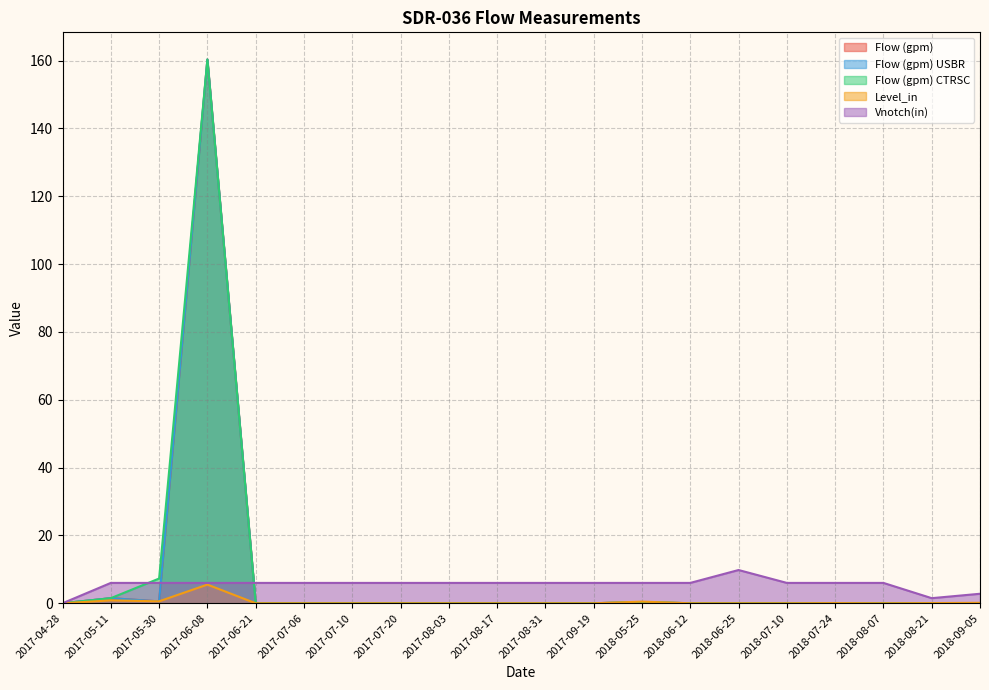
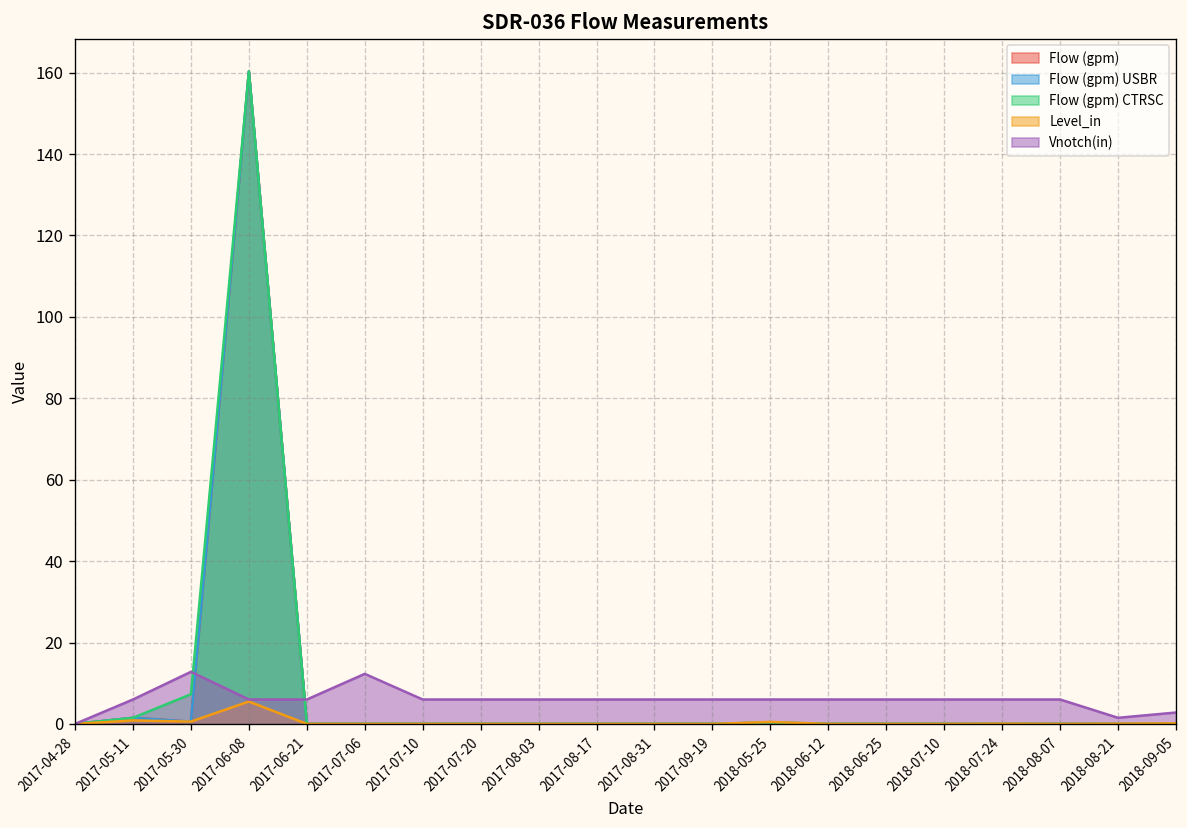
  {
    "Flow (gpm) CTRSC": {
      "2017-05-30": 7
    },
    "Vnotch(in)": {
      "2017-05-11": 6,
-     "2017-05-30": 6,
+     "2017-05-30": 13,
      "2017-06-21": 6,
-     "2017-07-06": 6,
+     "2017-07-06": 12,
      "2017-07-10": 6,
      "2017-07-20": 6,
      "2017-08-03": 6,
      "2017-08-17": 6,
      "2017-08-31": 6,
      "2017-09-19": 6,
      "2018-05-25": 6,
      "2018-06-12": 6,
-     "2018-06-25": 10,
+     "2018-06-25": 6,
      "2018-07-10": 6,
      "2018-07-24": 6,
      "2018-08-07": 6,
      "2018-08-21": 2,
      "2018-09-05": 3
    }
  }
